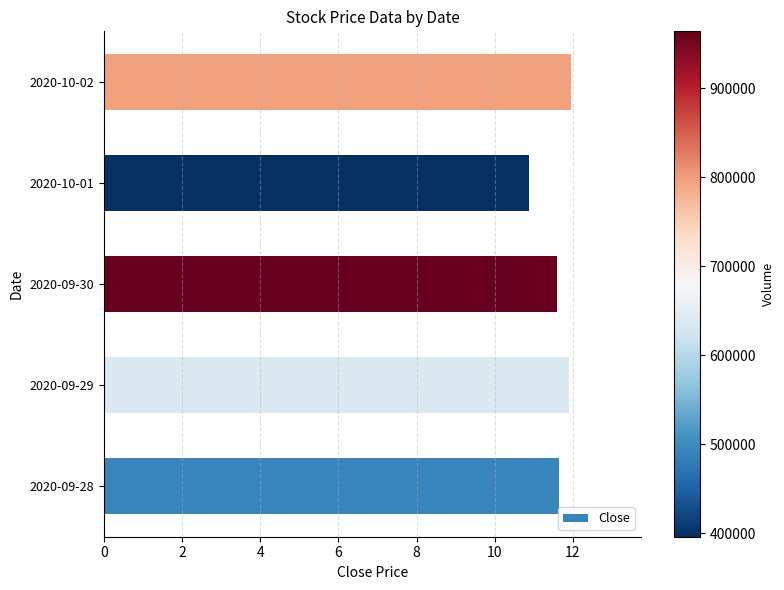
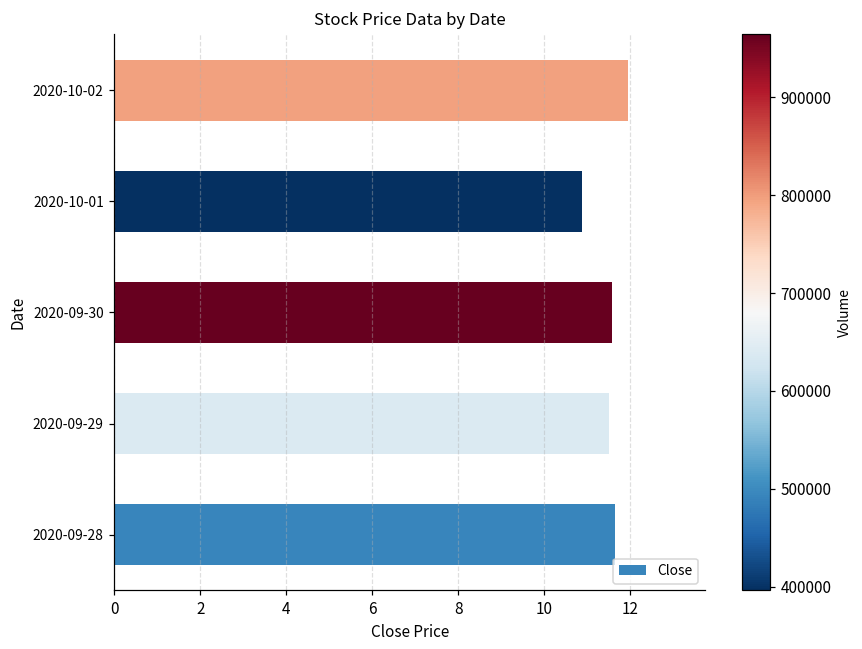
  {
    "2020-10-02": 11.9,
    "2020-10-01": 10.9,
    "2020-09-30": 11.6,
-   "2020-09-29": 11.9,
+   "2020-09-29": 11.5,
    "2020-09-28": 11.6
  }
